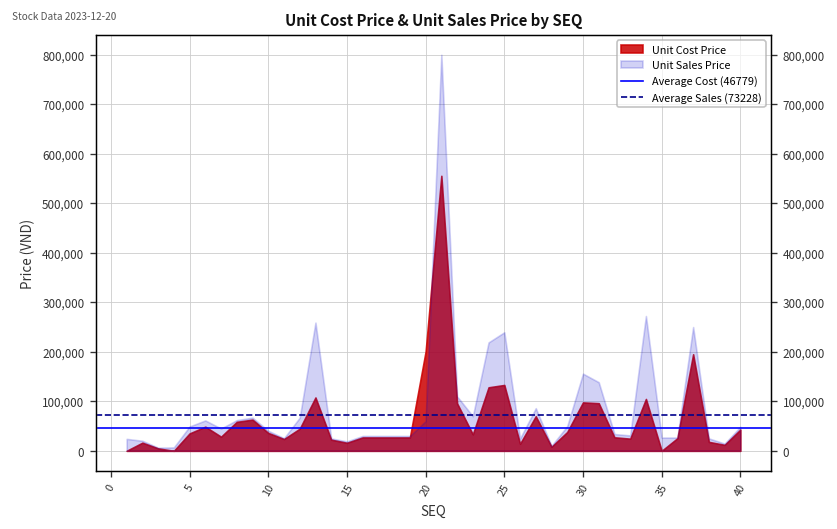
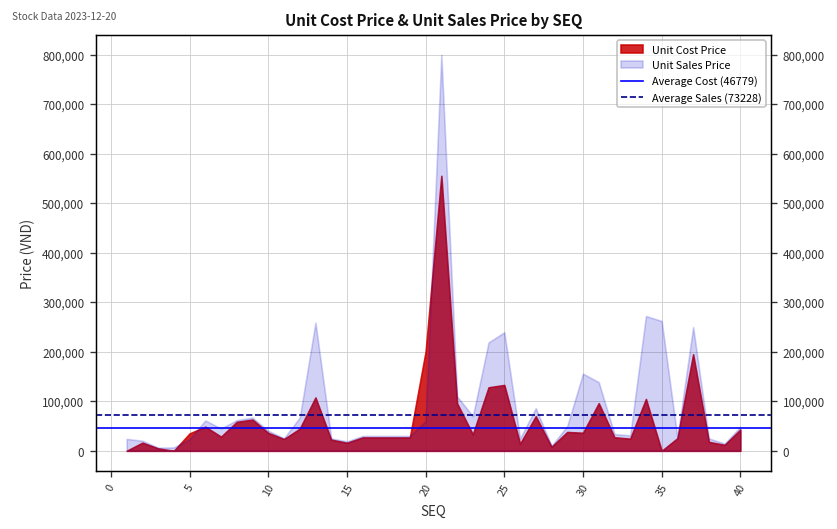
  {
    "Unit Cost Price": {
      "5": "40,000",
      "20": "200,000",
      "25": "130,000",
-     "30": "100,000",
+     "30": "40,000",
      "35": "0"
    },
    "Unit Sales Price": {
-     "5": "50,000",
+     "5": "20,000",
      "20": "60,000",
      "25": "240,000",
      "30": "160,000",
-     "35": "30,000"
+     "35": "260,000"
    }
  }
